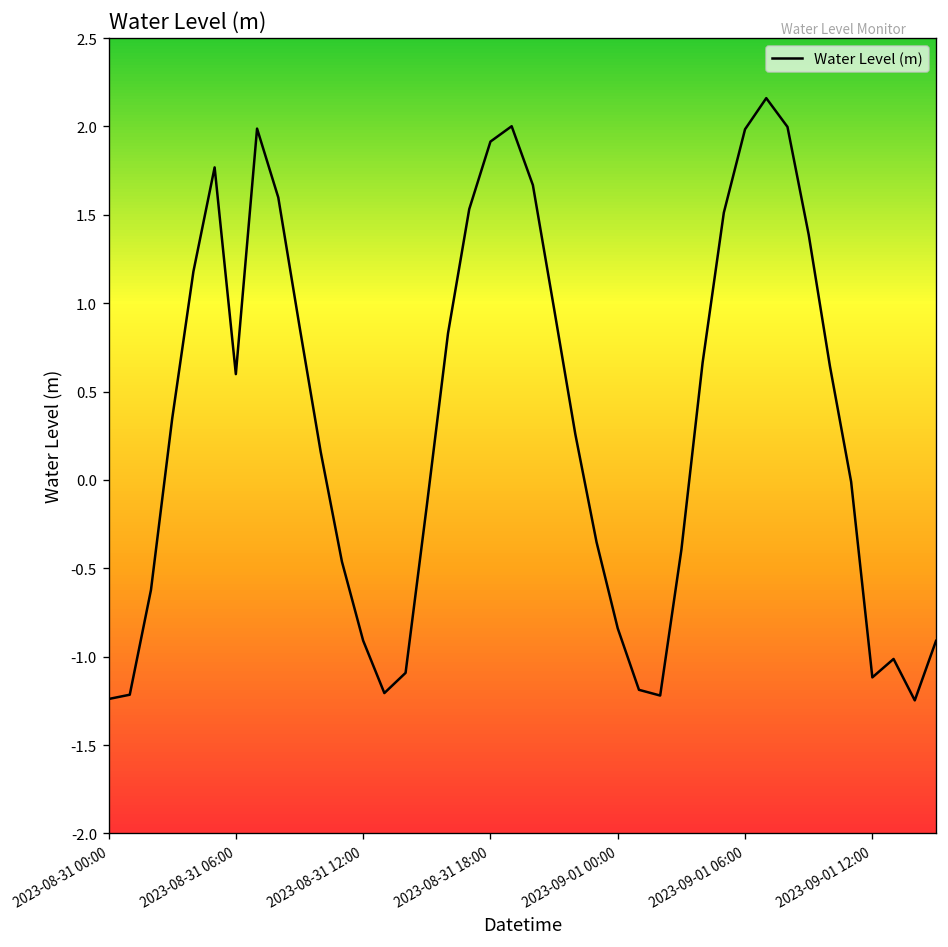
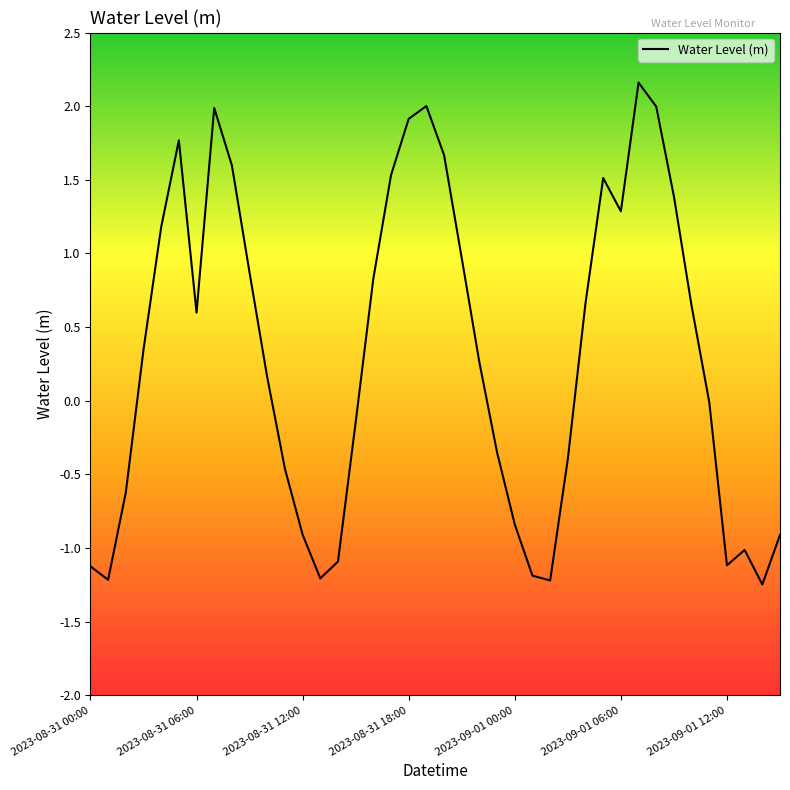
  {
-   "2023-08-31 00:00": -1.24,
+   "2023-08-31 00:00": -1.12,
    "2023-08-31 06:00": 0.60,
    "2023-08-31 12:00": -0.91,
    "2023-08-31 18:00": 1.91,
    "2023-09-01 00:00": -0.84,
-   "2023-09-01 06:00": 1.98,
+   "2023-09-01 06:00": 1.29,
    "2023-09-01 12:00": -1.12
  }
